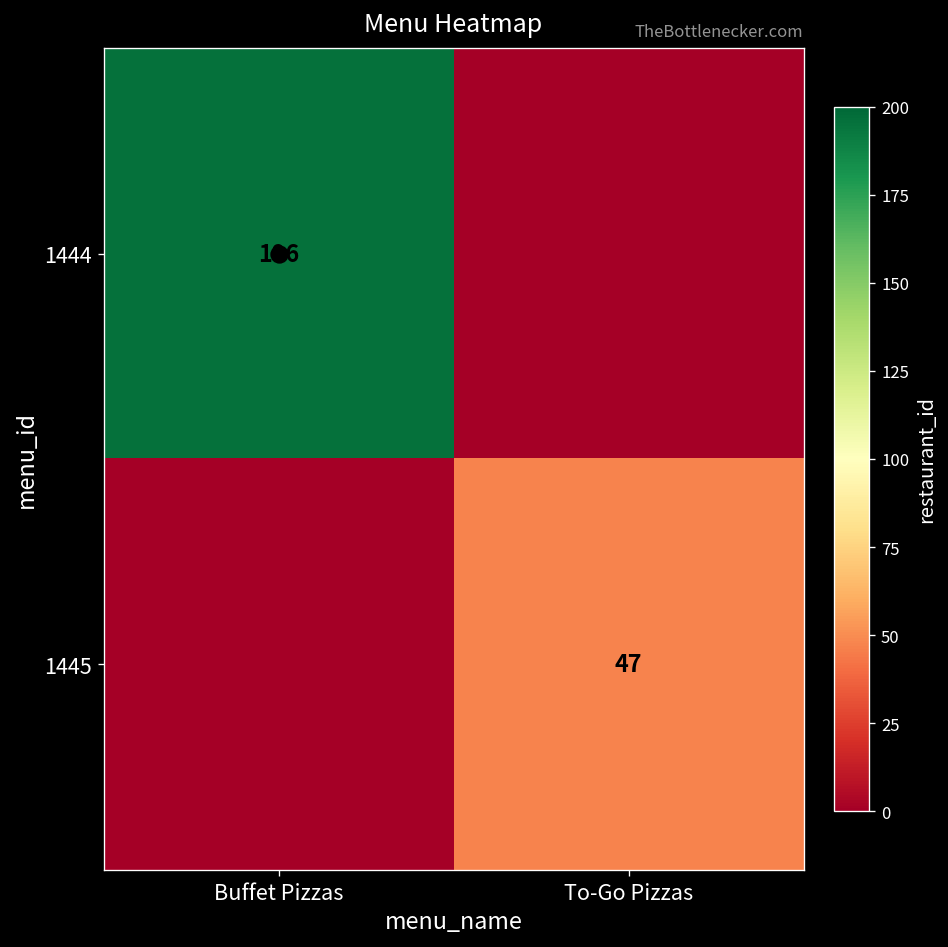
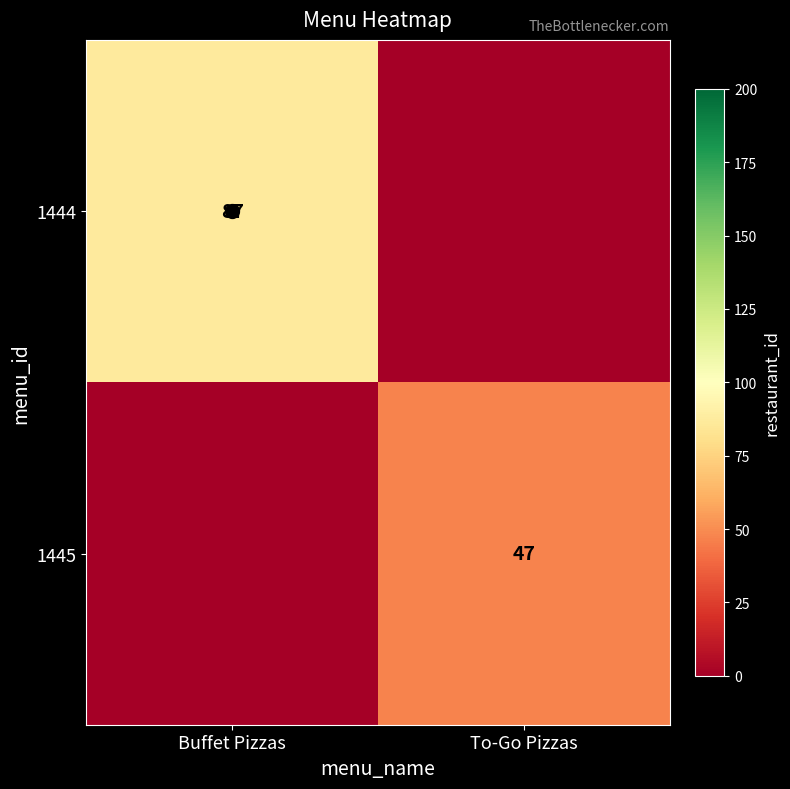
  {
    "1444": {
-     "Buffet Pizzas": 196
+     "Buffet Pizzas": 87
    },
    "1445": {
      "To-Go Pizzas": 47
    }
  }
